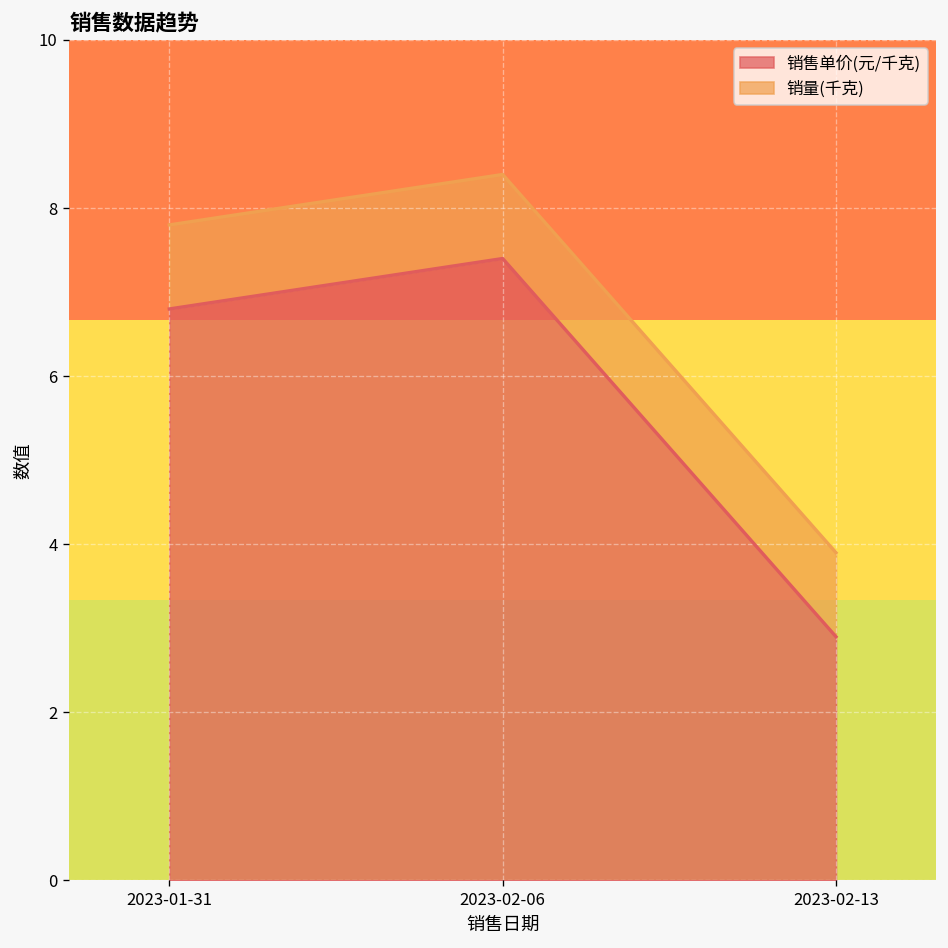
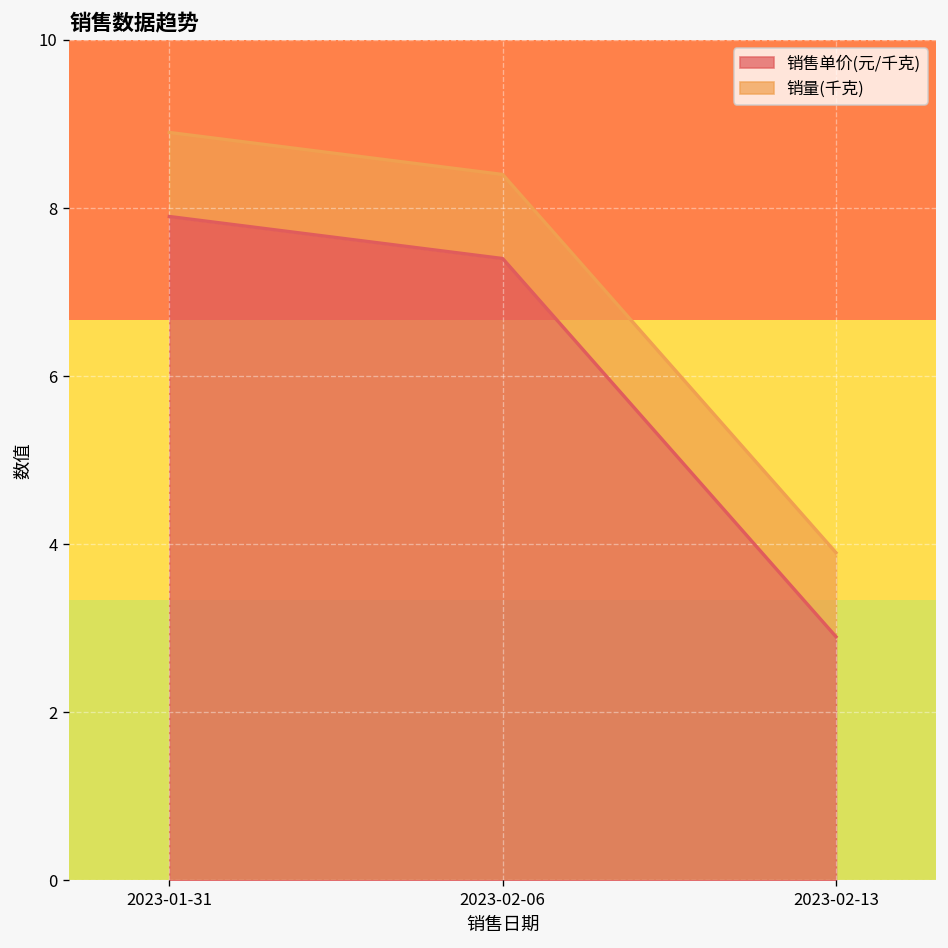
  {
    "销售单价(元/千克)": {
-     "2023-01-31": 6.8,
+     "2023-01-31": 7.9,
      "2023-02-06": 7.4,
      "2023-02-13": 2.9
    },
    "销量(千克)": {
      "2023-01-31": 1.0,
      "2023-02-06": 1.0,
      "2023-02-13": 1.0
    }
  }
